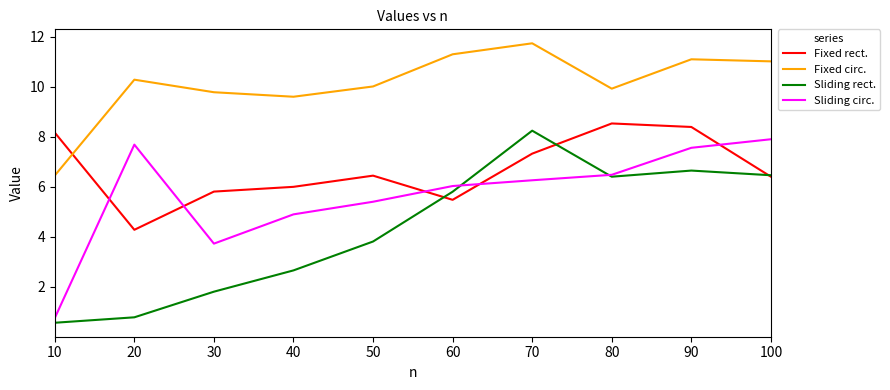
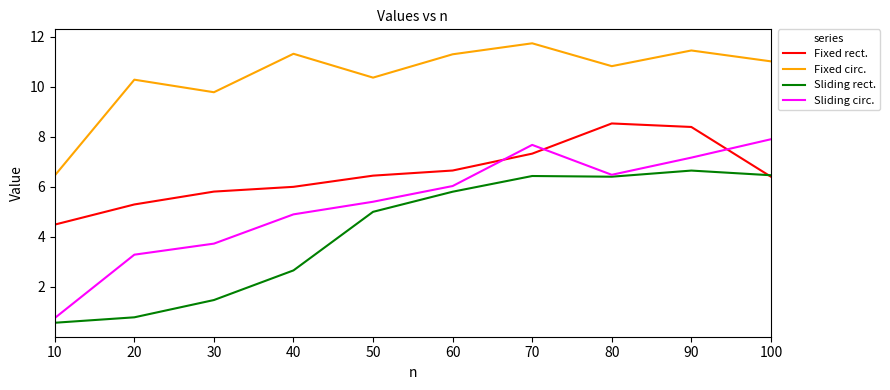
  {
    "Fixed rect.": {
-     "10": 8.2,
-     "20": 4.3,
+     "10": 4.5,
+     "20": 5.3,
      "30": 5.8,
      "40": 6.0,
      "50": 6.4,
-     "60": 5.5,
+     "60": 6.6,
      "70": 7.3,
      "80": 8.5,
      "90": 8.4
    },
    "Fixed circ.": {
      "10": 6.4,
      "20": 10.3,
      "30": 9.8,
-     "40": 9.6,
-     "50": 10.0,
+     "40": 11.3,
+     "50": 10.4,
      "60": 11.3,
      "70": 11.7,
-     "80": 9.9,
-     "90": 11.1,
+     "80": 10.8,
+     "90": 11.5,
      "100": 11.0
    },
    "Sliding rect.": {
      "10": 0.6,
      "20": 0.8,
-     "30": 1.8,
+     "30": 1.5,
      "40": 2.7,
-     "50": 3.8,
+     "50": 5.0,
      "60": 5.8,
-     "70": 8.2,
+     "70": 6.4,
      "90": 6.6
    },
    "Sliding circ.": {
      "10": 0.7,
-     "20": 7.7,
+     "20": 3.3,
      "30": 3.7,
      "40": 4.9,
      "50": 5.4,
      "60": 6.0,
-     "70": 6.3,
-     "90": 7.6,
+     "70": 7.7,
+     "90": 7.2,
      "100": 7.9
    }
  }
